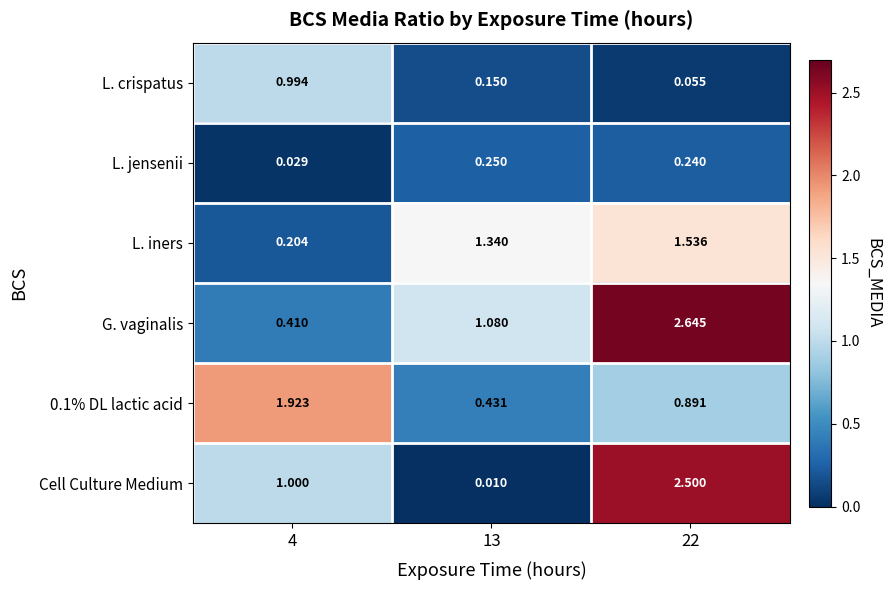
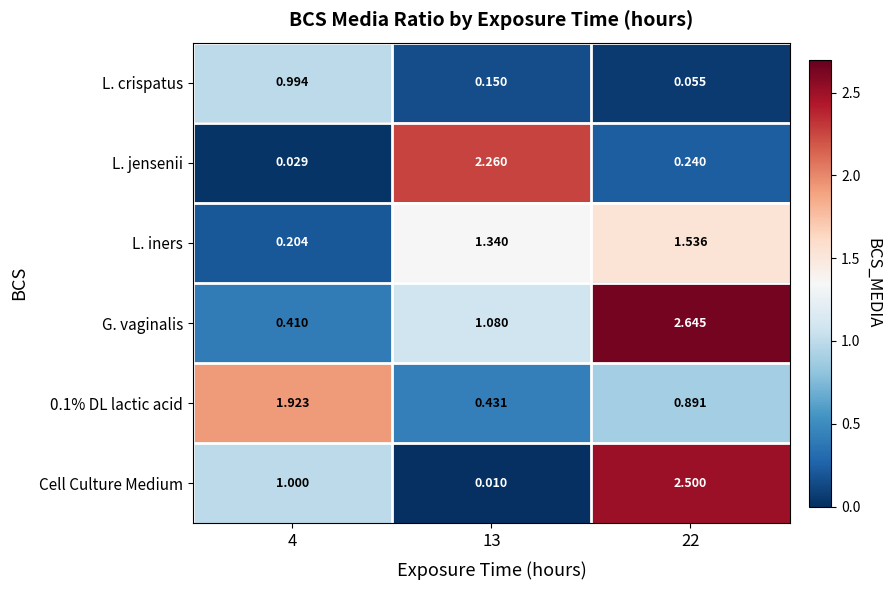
  {
    "L. crispatus": {
      "4": 0.994,
      "13": 0.150,
      "22": 0.055
    },
    "L. jensenii": {
      "4": 0.029,
-     "13": 0.250,
+     "13": 2.260,
      "22": 0.240
    },
    "L. iners": {
      "4": 0.204,
      "13": 1.340,
      "22": 1.536
    },
    "G. vaginalis": {
      "4": 0.410,
      "13": 1.080,
      "22": 2.645
    },
    "0.1% DL lactic acid": {
      "4": 1.923,
      "13": 0.431,
      "22": 0.891
    },
    "Cell Culture Medium": {
      "4": 1.000,
      "13": 0.010,
      "22": 2.500
    }
  }
